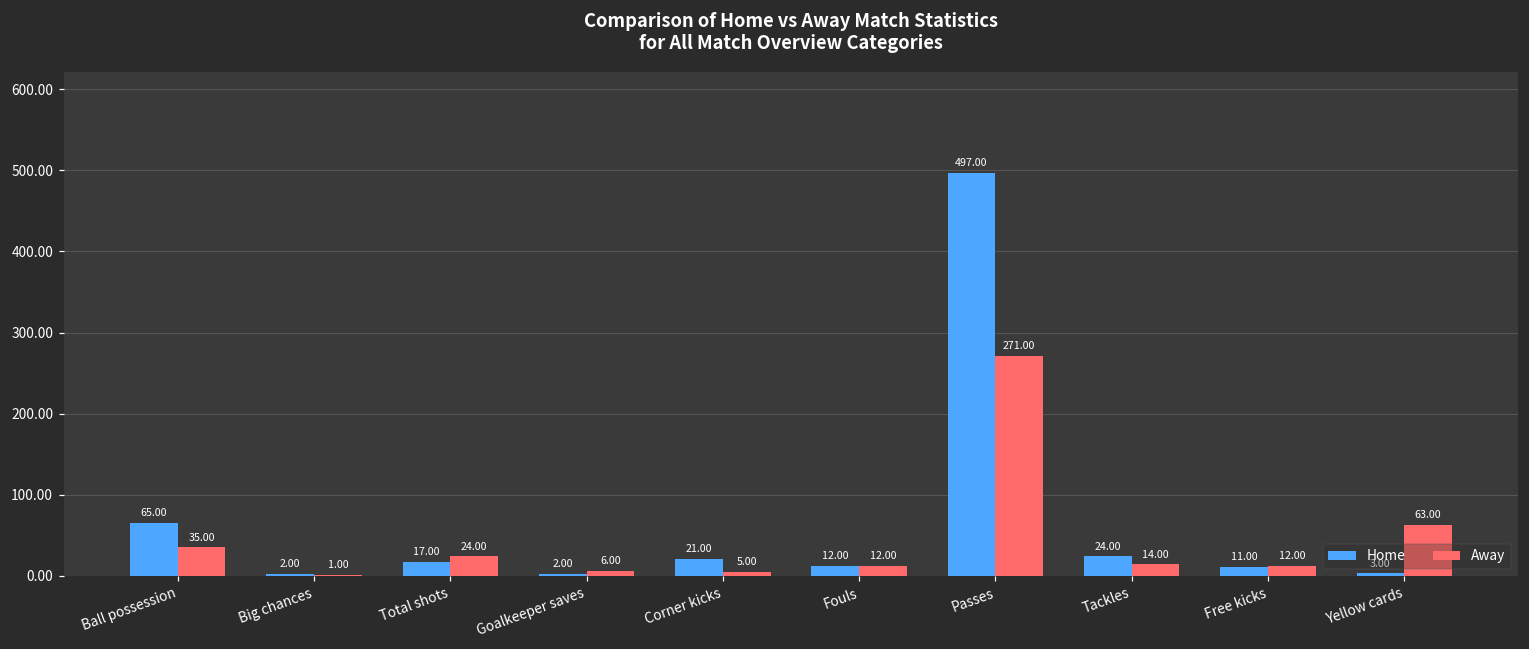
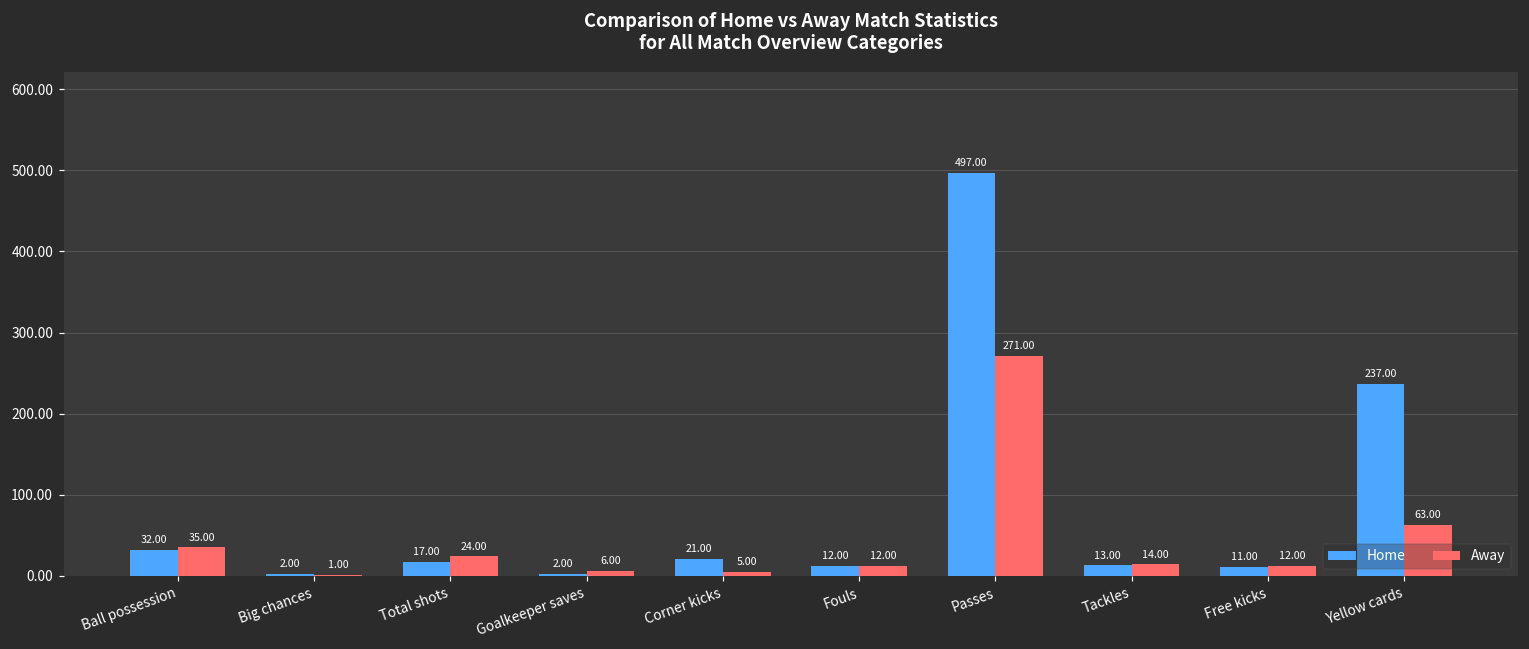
  {
    "Home": {
-     "Ball possession": 65.00,
+     "Ball possession": 32.00,
      "Big chances": 2.00,
      "Total shots": 17.00,
      "Goalkeeper saves": 2.00,
      "Corner kicks": 21.00,
      "Fouls": 12.00,
      "Passes": 497.00,
-     "Tackles": 24.00,
+     "Tackles": 13.00,
      "Free kicks": 11.00,
-     "Yellow cards": 0
+     "Yellow cards": 240
    },
    "Away": {
      "Ball possession": 35.00,
      "Big chances": 1.00,
      "Total shots": 24.00,
      "Goalkeeper saves": 6.00,
      "Corner kicks": 5.00,
      "Fouls": 12.00,
      "Passes": 271.00,
      "Tackles": 14.00,
      "Free kicks": 12.00,
      "Yellow cards": 63.00
    }
  }
